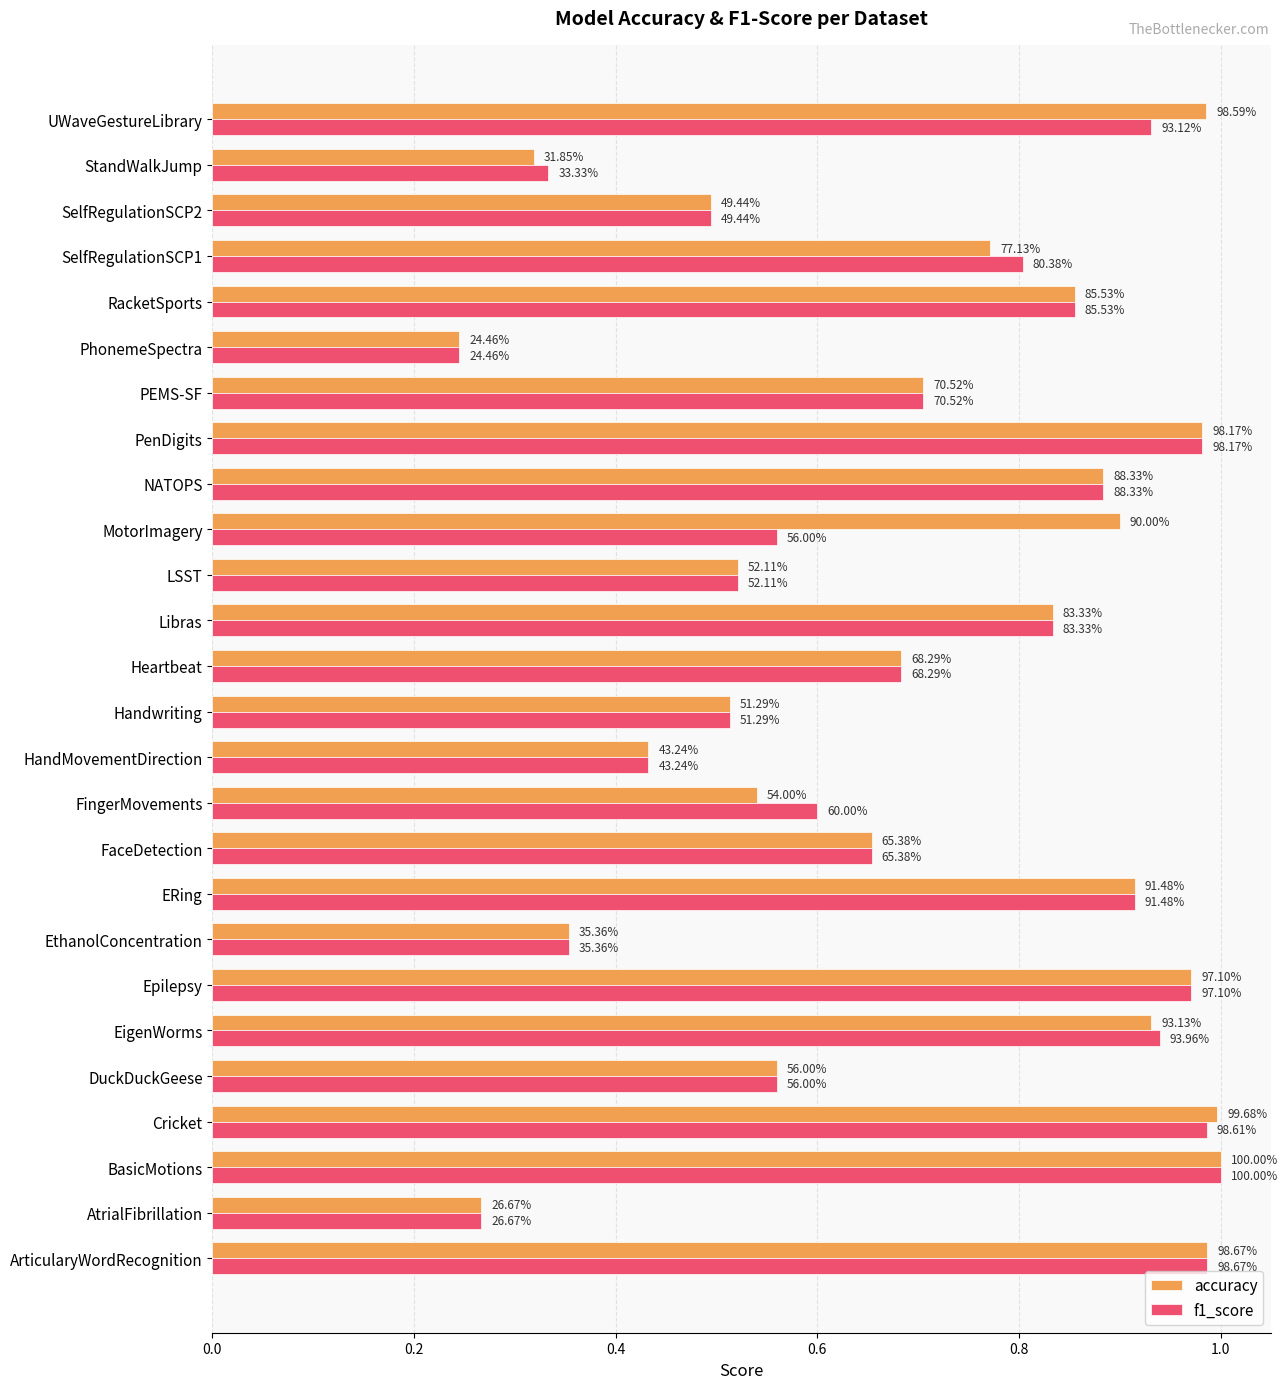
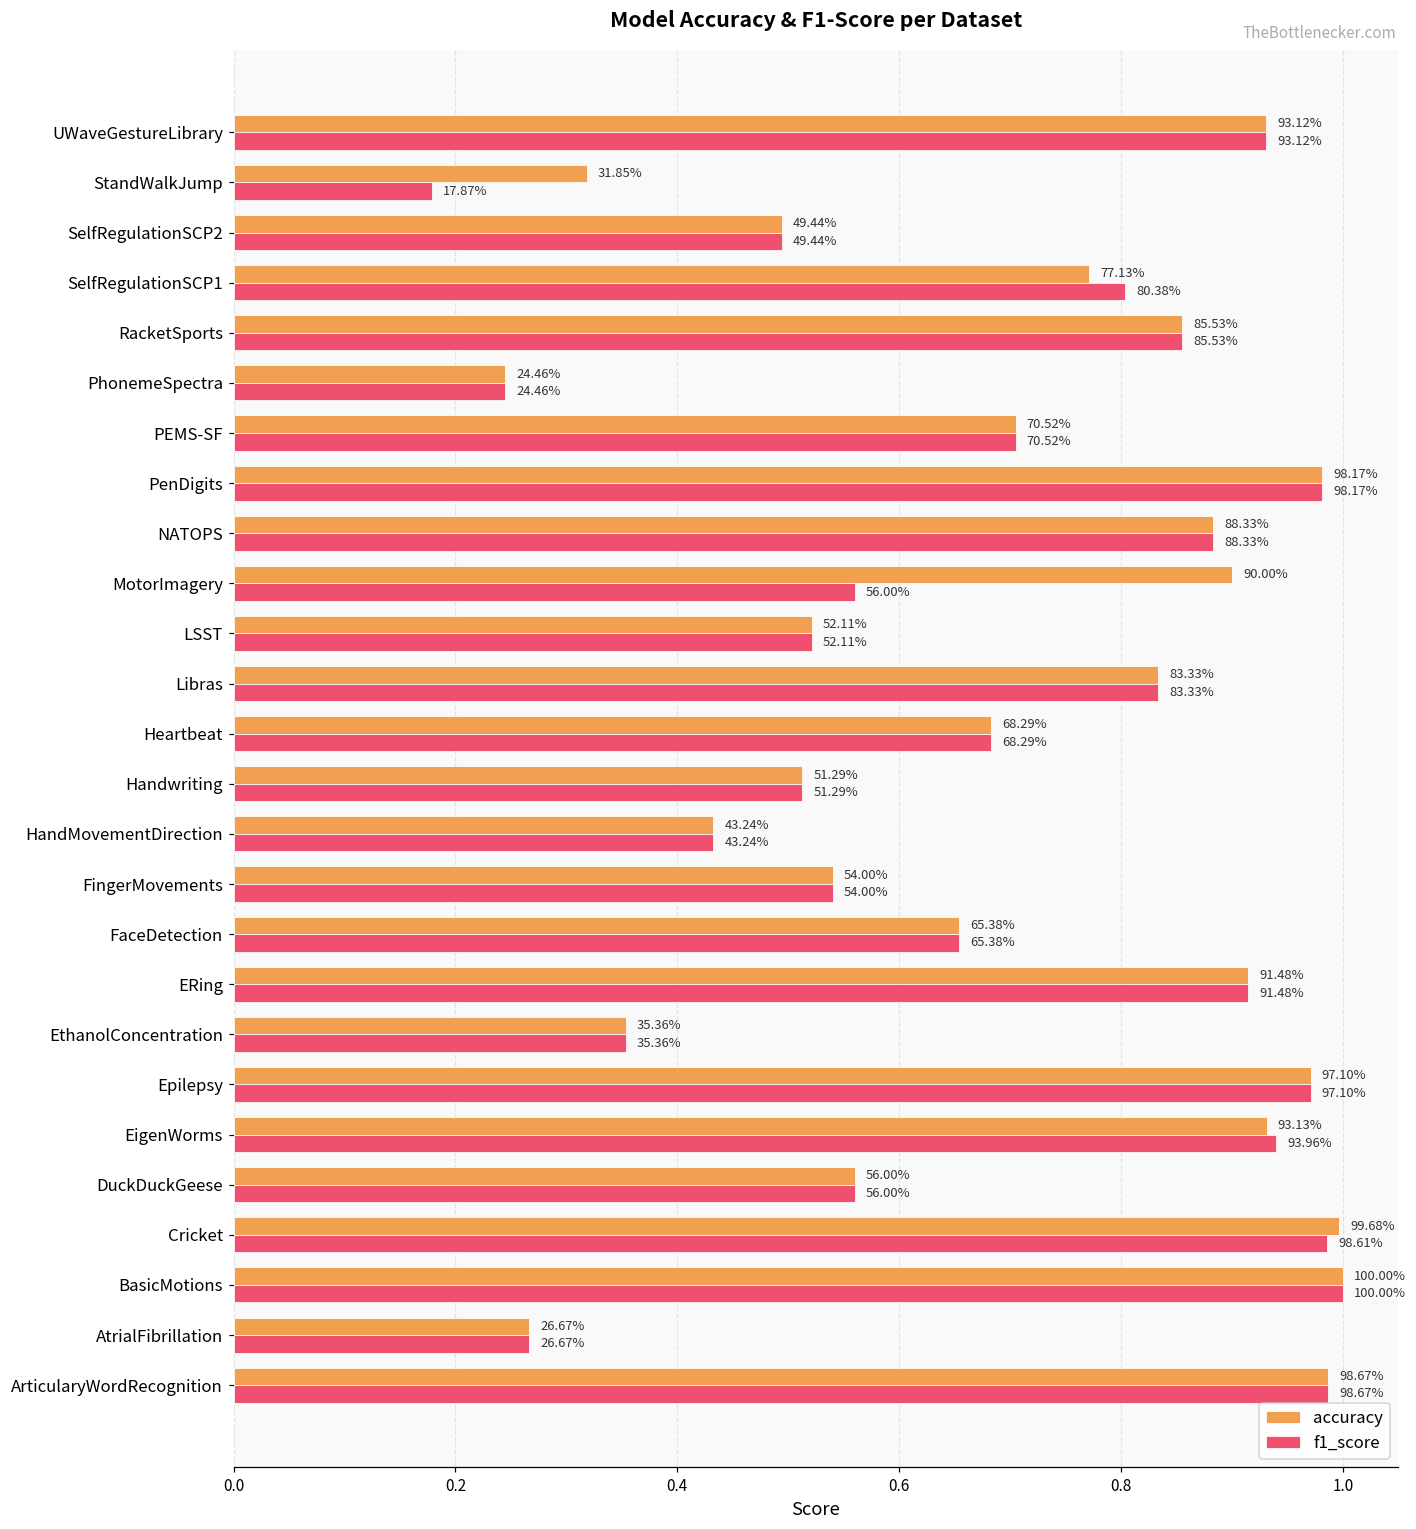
  {
    "accuracy": {
-     "UWaveGestureLibrary": "98.59%",
+     "UWaveGestureLibrary": "93.12%",
      "StandWalkJump": "31.85%",
      "SelfRegulationSCP2": "49.44%",
      "SelfRegulationSCP1": "77.13%",
      "RacketSports": "85.53%",
      "PhonemeSpectra": "24.46%",
      "PEMS-SF": "70.52%",
      "PenDigits": "98.17%",
      "NATOPS": "88.33%",
      "MotorImagery": "90.00%",
      "LSST": "52.11%",
      "Libras": "83.33%",
      "Heartbeat": "68.29%",
      "Handwriting": "51.29%",
      "HandMovementDirection": "43.24%",
      "FingerMovements": "54.00%",
      "FaceDetection": "65.38%",
      "ERing": "91.48%",
      "EthanolConcentration": "35.36%",
      "Epilepsy": "97.10%",
      "EigenWorms": "93.13%",
      "DuckDuckGeese": "56.00%",
      "Cricket": "99.68%",
      "BasicMotions": "100.00%",
      "AtrialFibrillation": "26.67%",
      "ArticularyWordRecognition": "98.67%"
    },
    "f1_score": {
      "UWaveGestureLibrary": "93.12%",
-     "StandWalkJump": "33.33%",
+     "StandWalkJump": "17.87%",
      "SelfRegulationSCP2": "49.44%",
      "SelfRegulationSCP1": "80.38%",
      "RacketSports": "85.53%",
      "PhonemeSpectra": "24.46%",
      "PEMS-SF": "70.52%",
      "PenDigits": "98.17%",
      "NATOPS": "88.33%",
      "MotorImagery": "56.00%",
      "LSST": "52.11%",
      "Libras": "83.33%",
      "Heartbeat": "68.29%",
      "Handwriting": "51.29%",
      "HandMovementDirection": "43.24%",
-     "FingerMovements": "60.00%",
+     "FingerMovements": "54.00%",
      "FaceDetection": "65.38%",
      "ERing": "91.48%",
      "EthanolConcentration": "35.36%",
      "Epilepsy": "97.10%",
      "EigenWorms": "93.96%",
      "DuckDuckGeese": "56.00%",
      "Cricket": "98.61%",
      "BasicMotions": "100.00%",
      "AtrialFibrillation": "26.67%"
    }
  }
